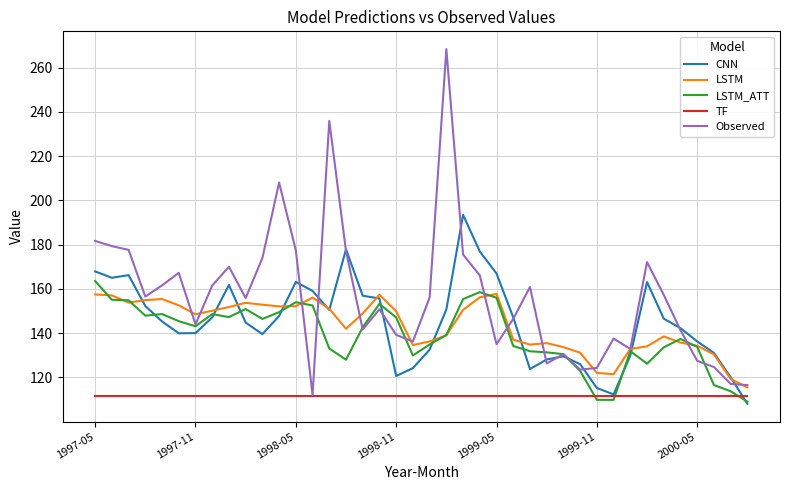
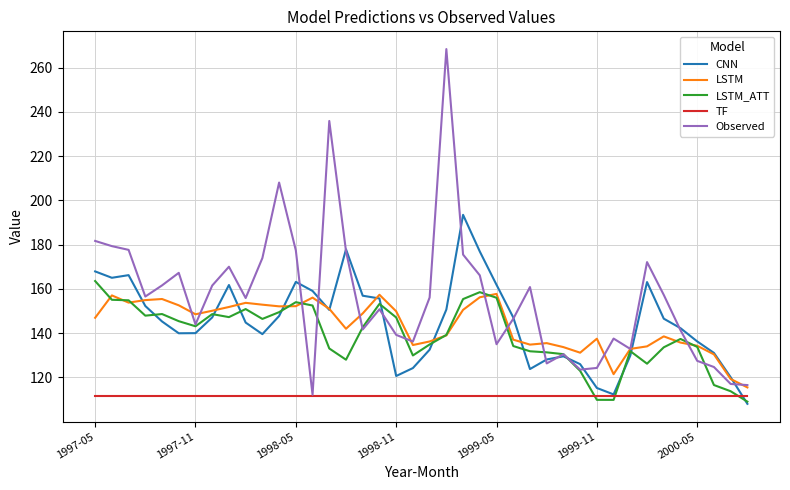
  {
    "CNN": {
      "1997-05": 168,
      "1997-11": 140,
      "1998-05": 163,
      "1998-11": 121,
-     "1999-05": 167,
+     "1999-05": 162,
      "1999-11": 115,
      "2000-05": 136
    },
    "LSTM": {
-     "1997-05": 157,
+     "1997-05": 147,
      "1997-11": 149,
      "1998-05": 152,
      "1998-11": 150,
      "1999-05": 158,
-     "1999-11": 122
+     "1999-11": 137
    },
    "LSTM_ATT": {
      "1997-05": 164,
      "1998-05": 154,
      "1998-11": 147,
      "1999-05": 156,
      "1999-11": 110
    },
    "TF": {
      "1997-05": 112,
      "1997-11": 112,
      "1998-05": 112,
      "1998-11": 112,
      "1999-05": 112,
      "1999-11": 112,
      "2000-05": 112
    },
    "Observed": {
      "1997-05": 182,
      "1998-05": 177,
      "1998-11": 139,
      "1999-05": 135,
      "1999-11": 124,
      "2000-05": 127
    }
  }
